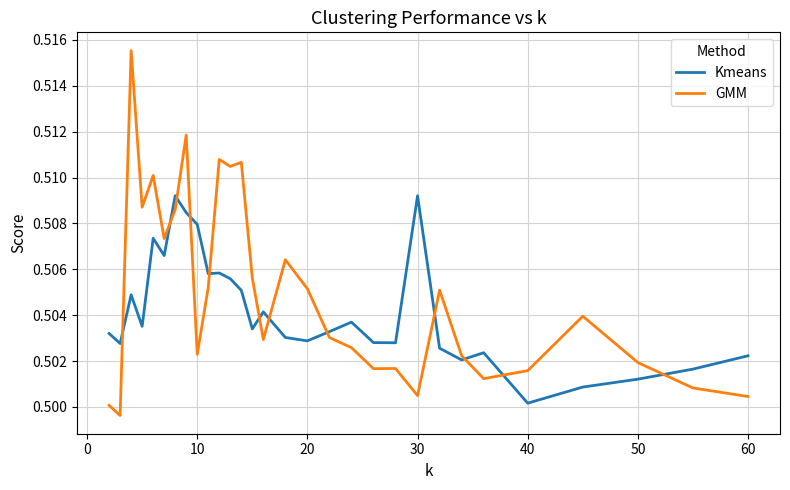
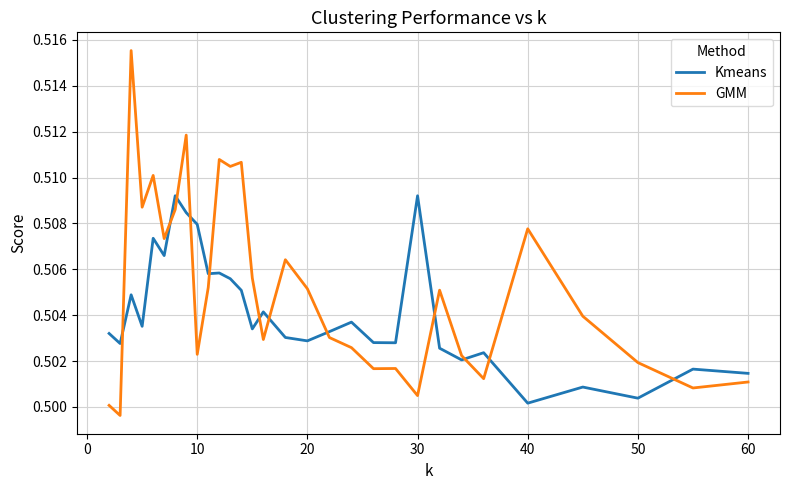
  {
    "Kmeans": {
      "10": 0.5080,
      "20": 0.5029,
      "30": 0.5092,
      "40": 0.5002,
-     "50": 0.5012,
-     "60": 0.5022
+     "50": 0.5004,
+     "60": 0.5015
    },
    "GMM": {
      "10": 0.5023,
      "20": 0.5051,
      "30": 0.5005,
-     "40": 0.5016,
+     "40": 0.5078,
      "50": 0.5019,
-     "60": 0.5005
+     "60": 0.5011
    }
  }
